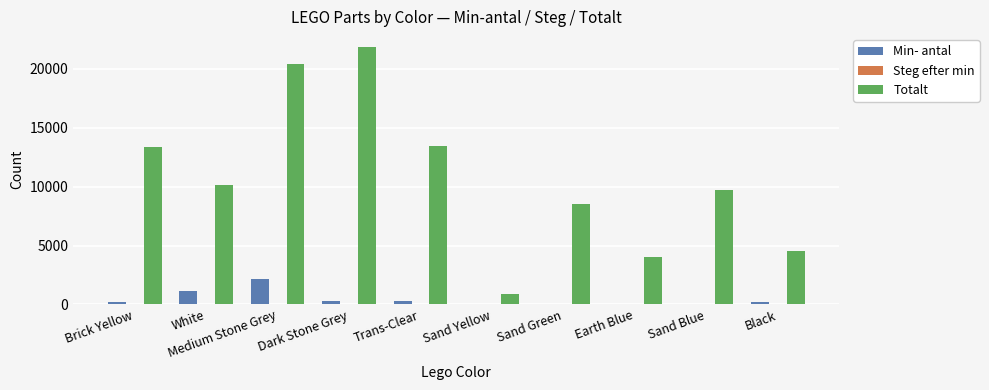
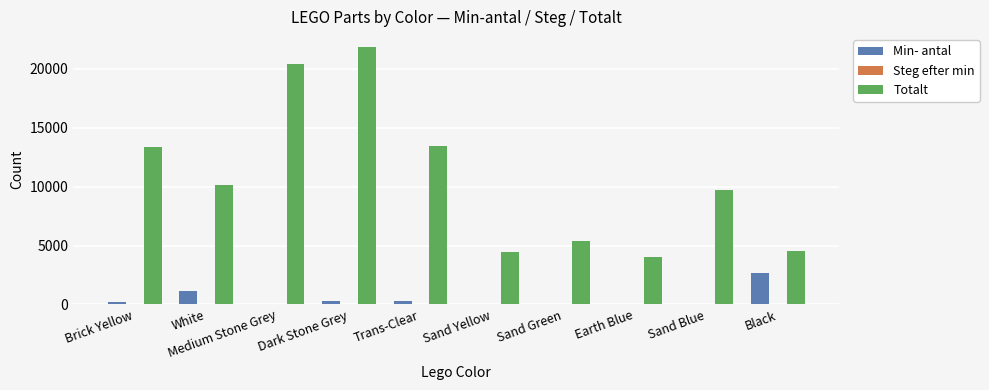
  {
    "Min- antal": {
      "White": 1200,
-     "Medium Stone Grey": 2100,
+     "Medium Stone Grey": 100,
      "Dark Stone Grey": 300,
      "Trans-Clear": 300,
-     "Black": 200
+     "Black": 2700
    },
    "Totalt": {
      "Brick Yellow": 13300,
      "White": 10200,
      "Medium Stone Grey": 20400,
      "Dark Stone Grey": 21900,
      "Trans-Clear": 13500,
-     "Sand Yellow": 900,
-     "Sand Green": 8500,
+     "Sand Yellow": 4500,
+     "Sand Green": 5400,
      "Earth Blue": 4100,
      "Sand Blue": 9700,
      "Black": 4600
    }
  }
